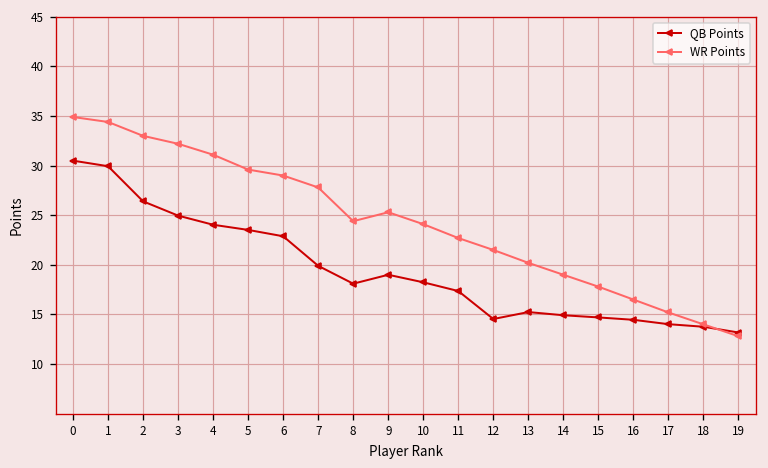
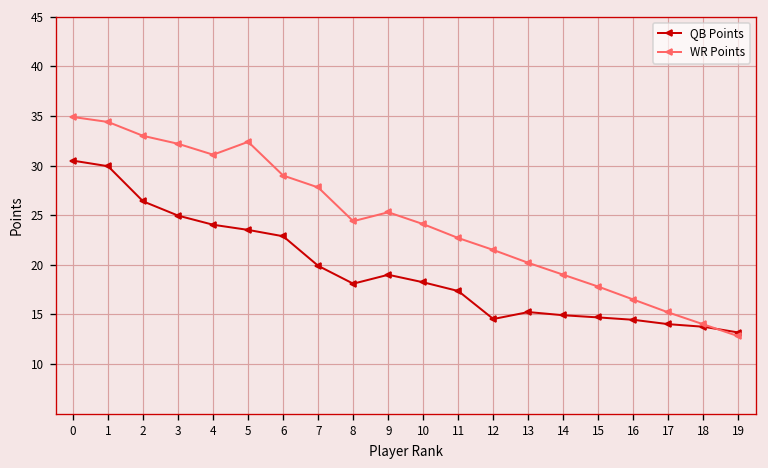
  {
    "QB Points": {
      "0": 31,
      "1": 30,
      "2": 26,
      "3": 25,
      "4": 24,
      "5": 24,
      "6": 23,
      "7": 20,
      "8": 18,
      "9": 19,
      "10": 18,
      "11": 17,
      "12": 15,
      "13": 15,
      "14": 15,
      "15": 15,
      "16": 14,
      "17": 14,
      "19": 13
    },
    "WR Points": {
      "0": 35,
      "1": 34,
      "2": 33,
      "3": 32,
      "4": 31,
-     "5": 30,
+     "5": 32,
      "6": 29,
      "7": 28,
      "8": 24,
      "9": 25,
      "10": 24,
      "11": 23,
      "12": 22,
      "13": 20,
      "14": 19,
      "15": 18,
      "16": 17,
      "17": 15,
      "19": 13
    }
  }
